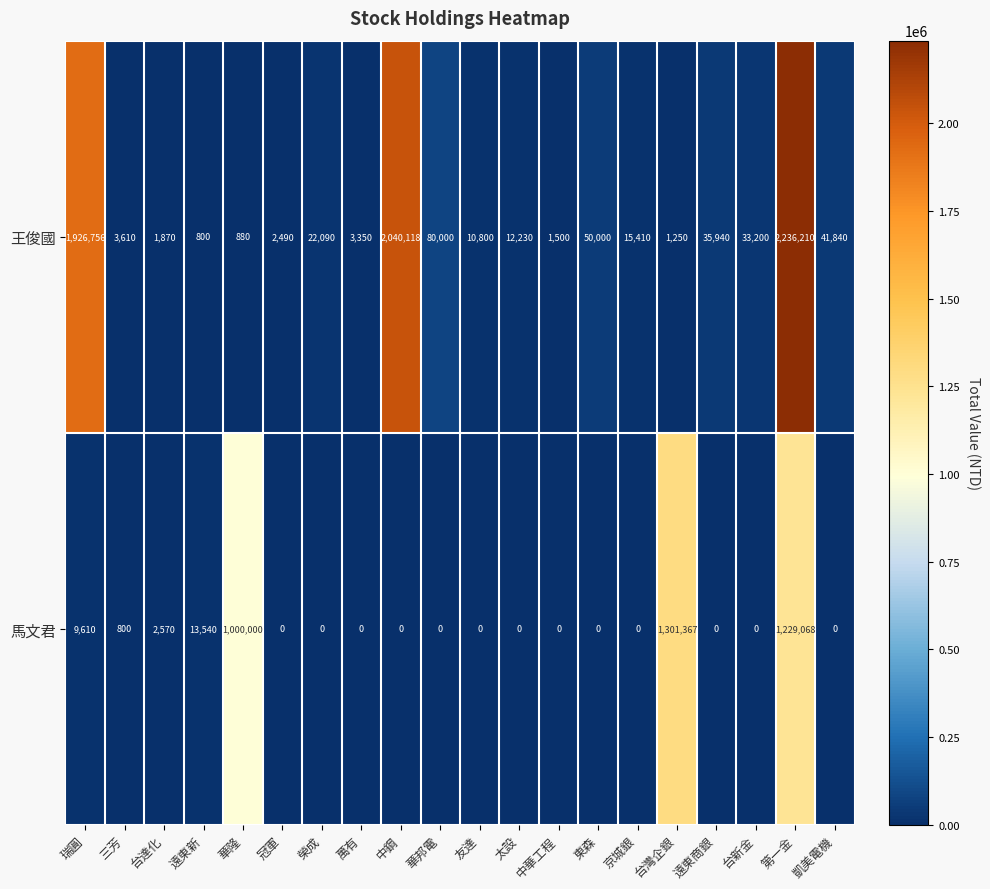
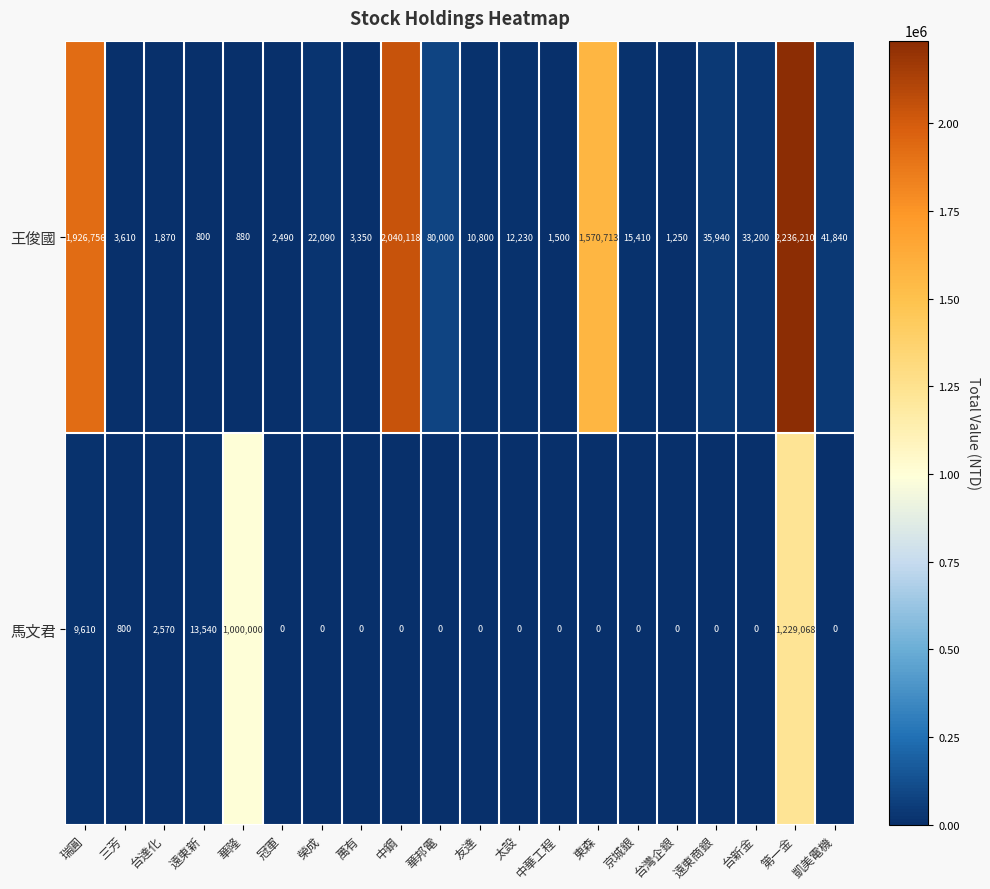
  {
    "王俊國": {
      "瑞圓": "1,926,756",
      "三芳": "3,610",
      "台達化": "1,870",
      "遠東新": "800",
      "華隆": "880",
      "冠軍": "2,490",
      "榮成": "22,090",
      "萬有": "3,350",
      "中鋼": "2,040,118",
      "華邦電": "80,000",
      "友達": "10,800",
      "太設": "12,230",
      "中華工程": "1,500",
-     "東森": "50,000",
+     "東森": "1,570,713",
      "京城銀": "15,410",
      "台灣企銀": "1,250",
      "遠東商銀": "35,940",
      "台新金": "33,200",
      "第一金": "2,236,210",
      "凱美電機": "41,840"
    },
    "馬文君": {
      "瑞圓": "9,610",
      "三芳": "800",
      "台達化": "2,570",
      "遠東新": "13,540",
      "華隆": "1,000,000",
      "冠軍": "0",
      "榮成": "0",
      "萬有": "0",
      "中鋼": "0",
      "華邦電": "0",
      "友達": "0",
      "太設": "0",
      "中華工程": "0",
      "東森": "0",
      "京城銀": "0",
-     "台灣企銀": "1,301,367",
+     "台灣企銀": "0",
      "遠東商銀": "0",
      "台新金": "0",
      "第一金": "1,229,068",
      "凱美電機": "0"
    }
  }
